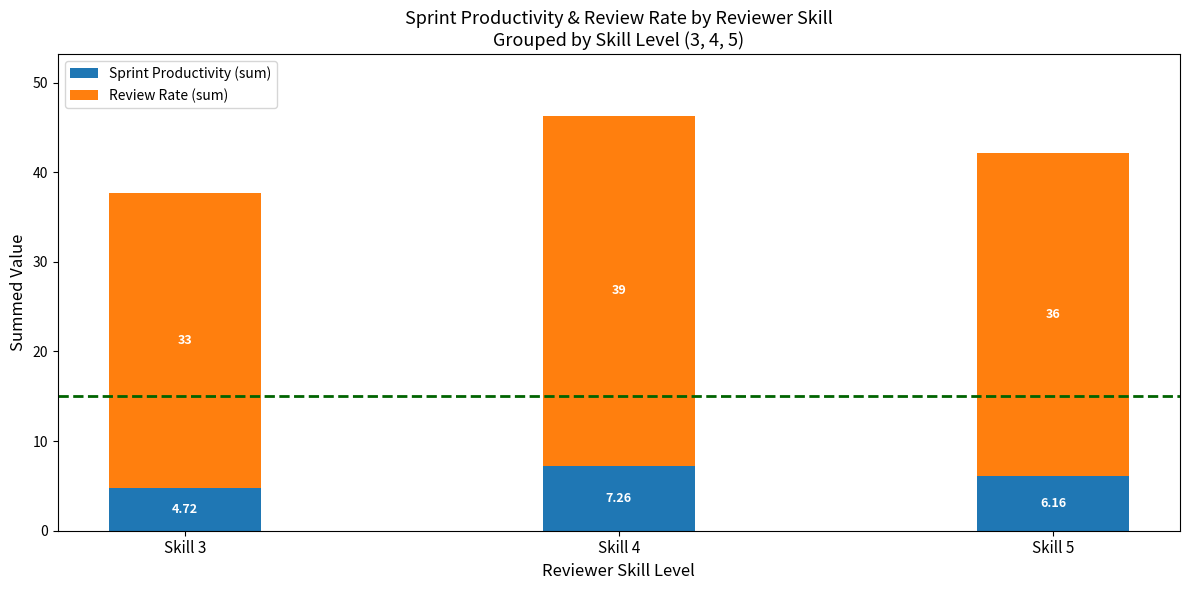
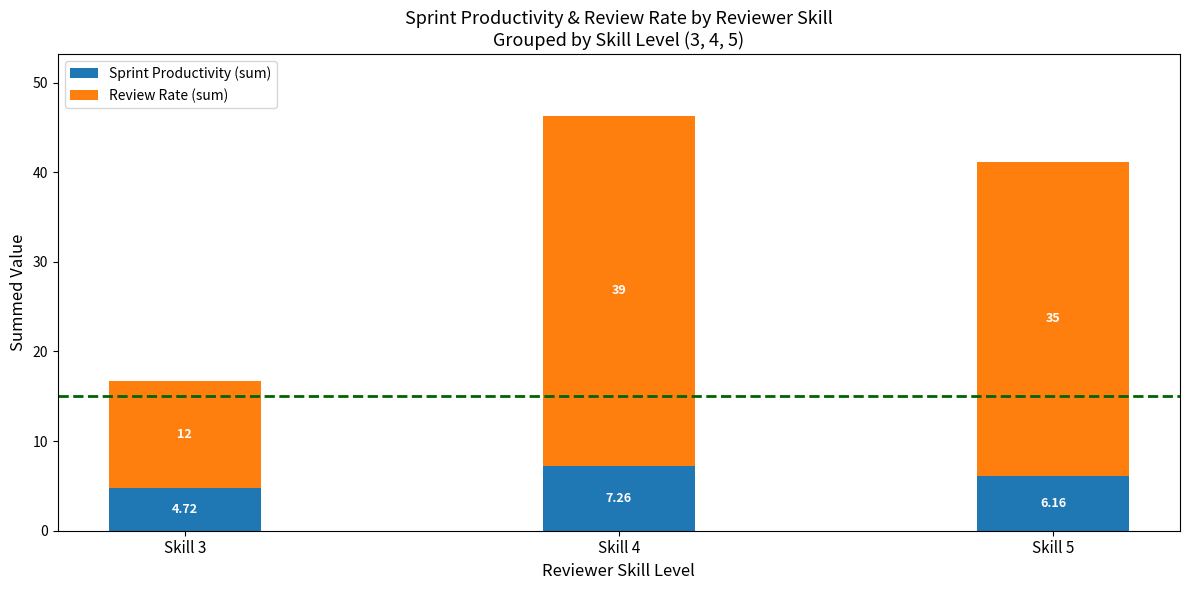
  {
    "Sprint Productivity (sum)": {
      "Skill 3": 4.72,
      "Skill 4": 7.26,
      "Skill 5": 6.16
    },
    "Review Rate (sum)": {
-     "Skill 3": 33,
+     "Skill 3": 12,
      "Skill 4": 39,
-     "Skill 5": 36
+     "Skill 5": 35
    }
  }
